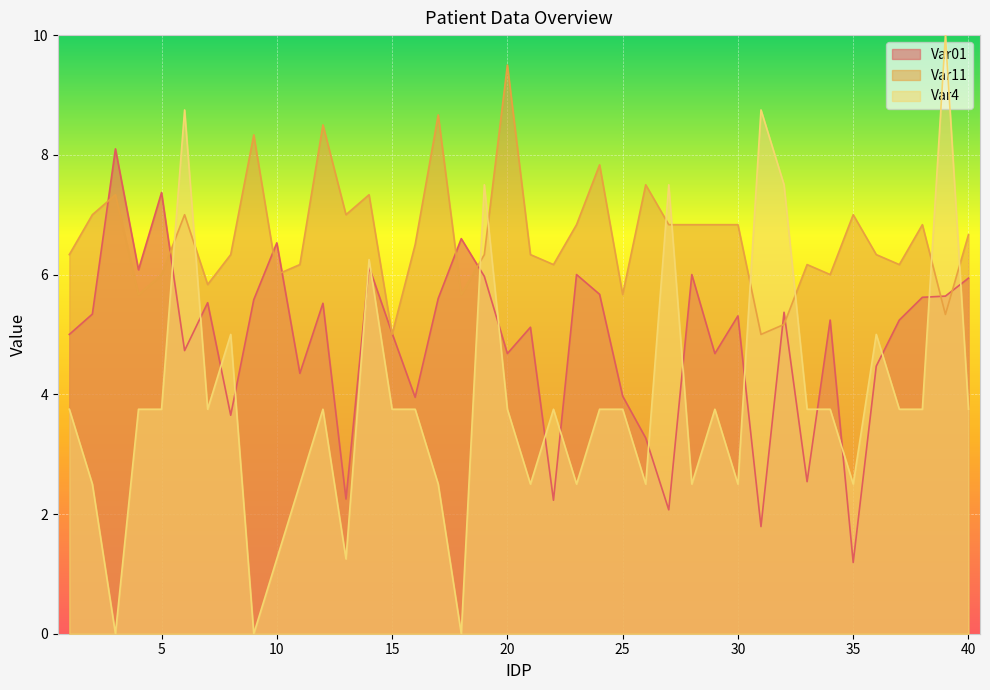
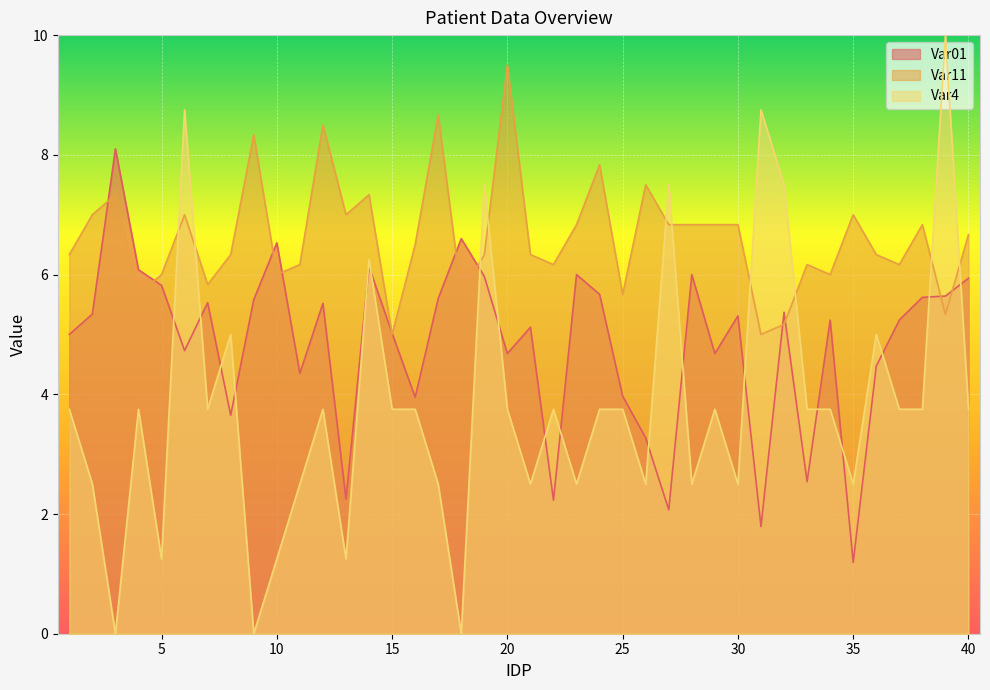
  {
    "Var01": {
-     "5": 7.4,
+     "5": 5.8,
      "10": 6.5,
      "20": 4.7,
      "25": 4.0,
      "30": 5.3,
      "35": 1.2,
      "40": 5.9
    },
    "Var11": {
      "5": 6.0,
      "10": 6.0,
      "20": 9.5,
      "25": 5.7,
      "30": 6.8,
      "35": 7.0,
      "40": 6.7
    },
    "Var4": {
-     "5": 3.8,
+     "5": 1.3,
      "10": 1.3,
      "15": 3.8,
      "20": 3.8,
      "25": 3.8,
      "30": 2.5,
      "35": 2.5,
      "40": 3.8
    }
  }
